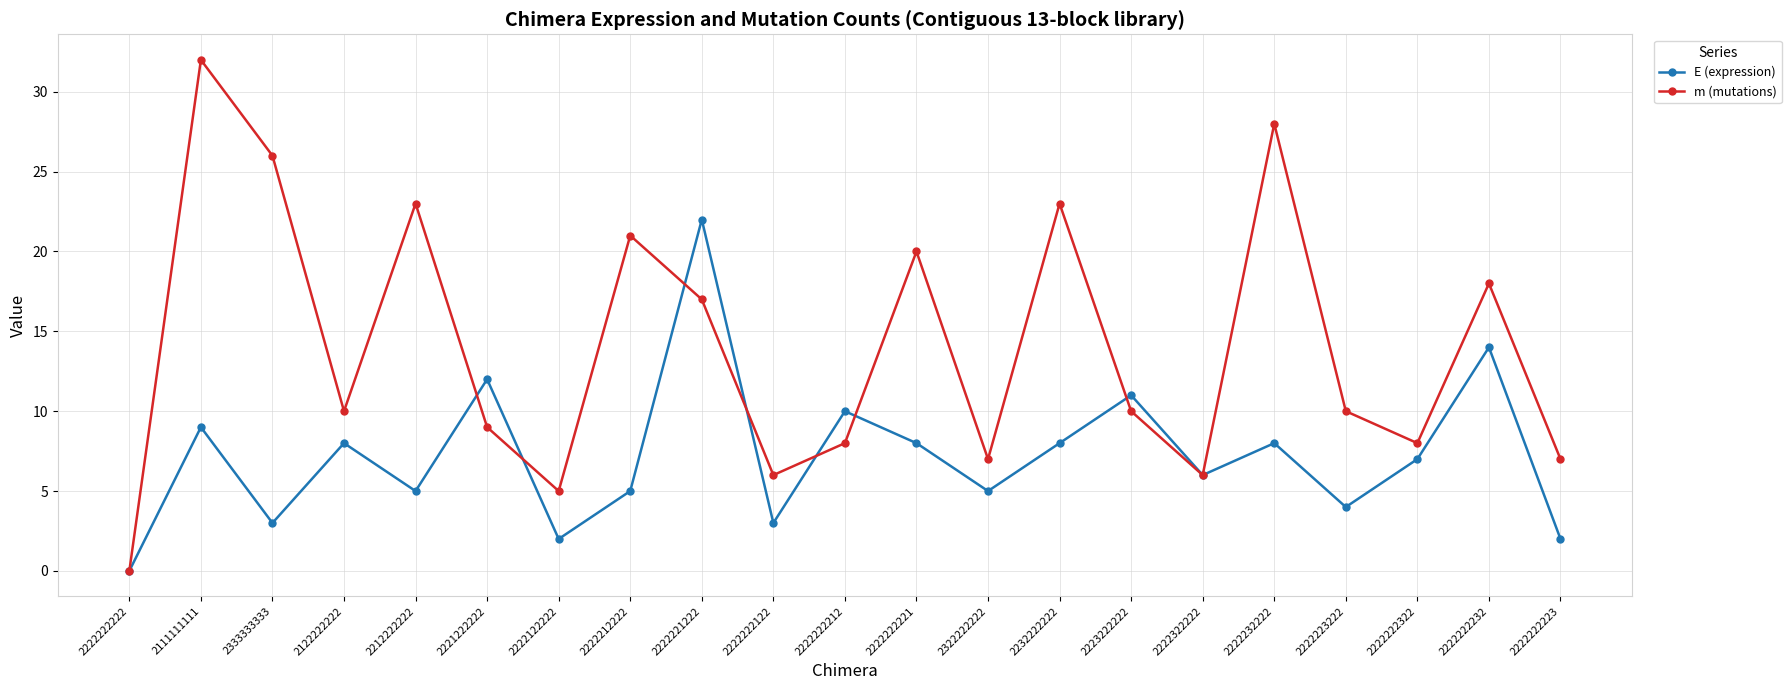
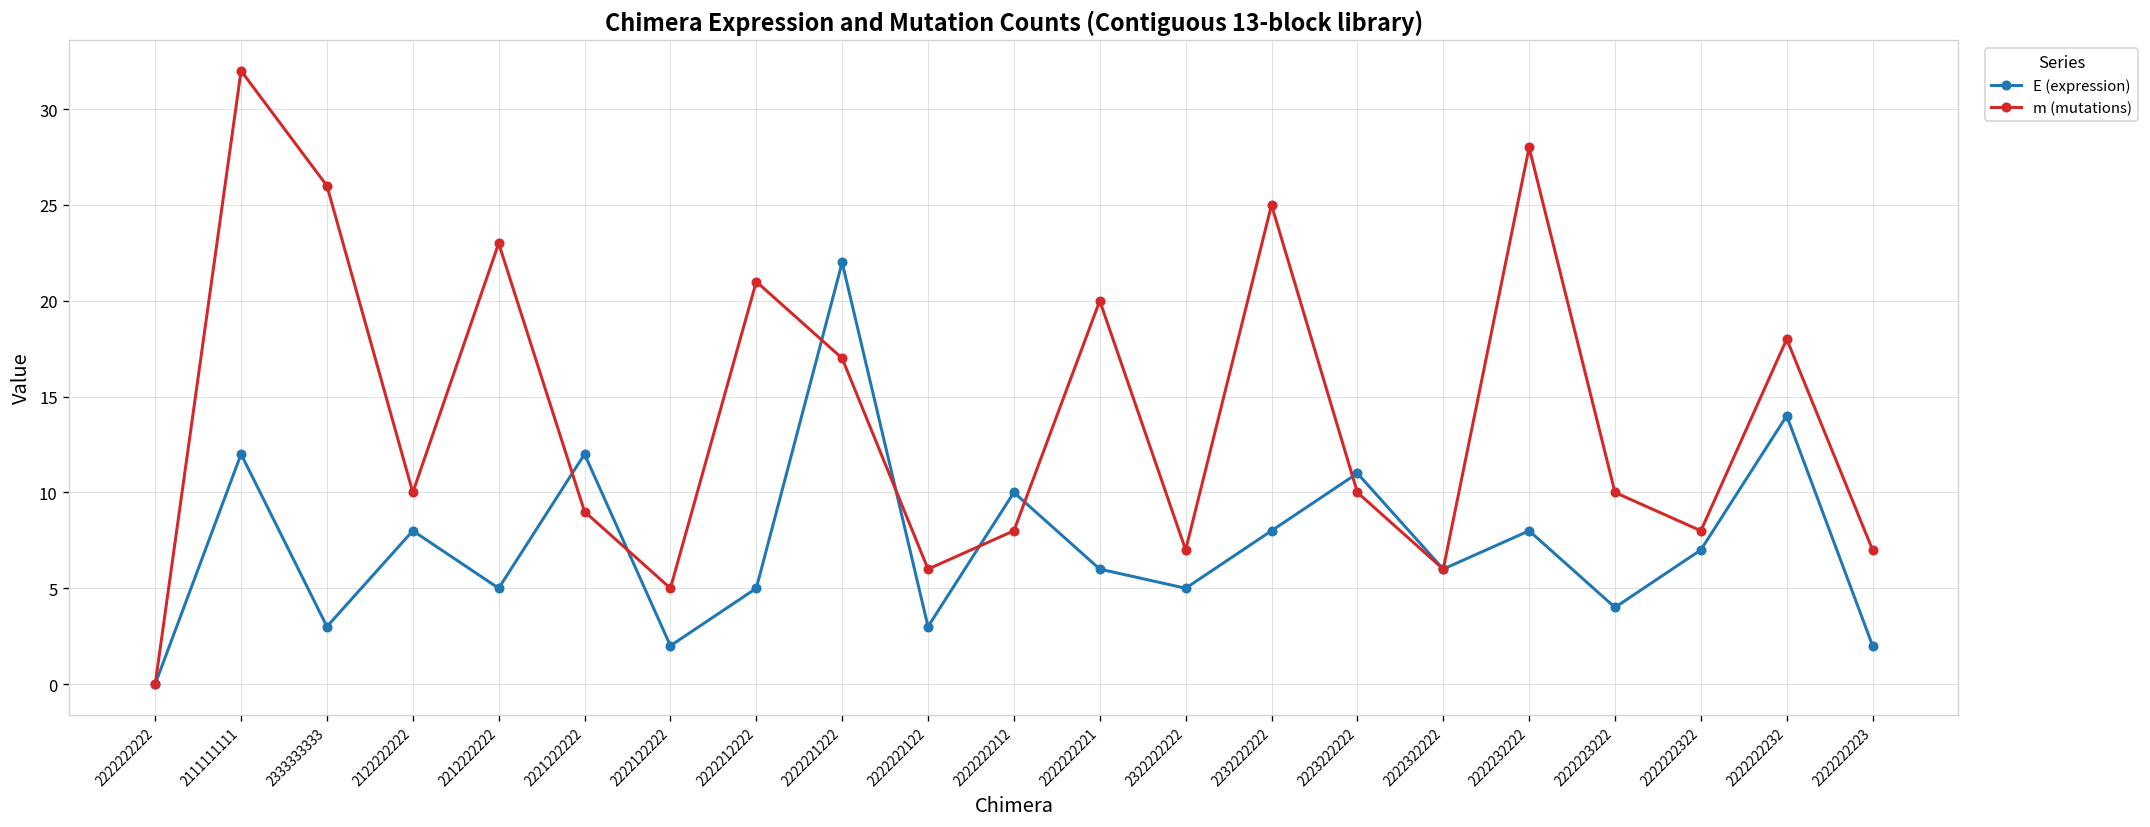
  {
    "E (expression)": {
-     "2111111111": 9,
+     "2111111111": 12,
      "2333333333": 3,
      "2122222222": 8,
      "2212222222": 5,
      "2221222222": 12,
      "2222122222": 2,
      "2222212222": 5,
      "2222221222": 22,
      "2222222122": 3,
      "2222222212": 10,
-     "2222222221": 8,
+     "2222222221": 6,
      "2322222222": 5,
      "2232222222": 8,
      "2223222222": 11,
      "2222232222": 8,
      "2222223222": 4,
      "2222222322": 7,
      "2222222232": 14,
      "2222222223": 2
    },
    "m (mutations)": {
      "2111111111": 32,
      "2333333333": 26,
      "2122222222": 10,
      "2212222222": 23,
      "2221222222": 9,
      "2222122222": 5,
      "2222212222": 21,
      "2222221222": 17,
      "2222222122": 6,
      "2222222212": 8,
      "2222222221": 20,
      "2322222222": 7,
-     "2232222222": 23,
+     "2232222222": 25,
      "2223222222": 10,
      "2222232222": 28,
      "2222223222": 10,
      "2222222322": 8,
      "2222222232": 18,
      "2222222223": 7
    }
  }
